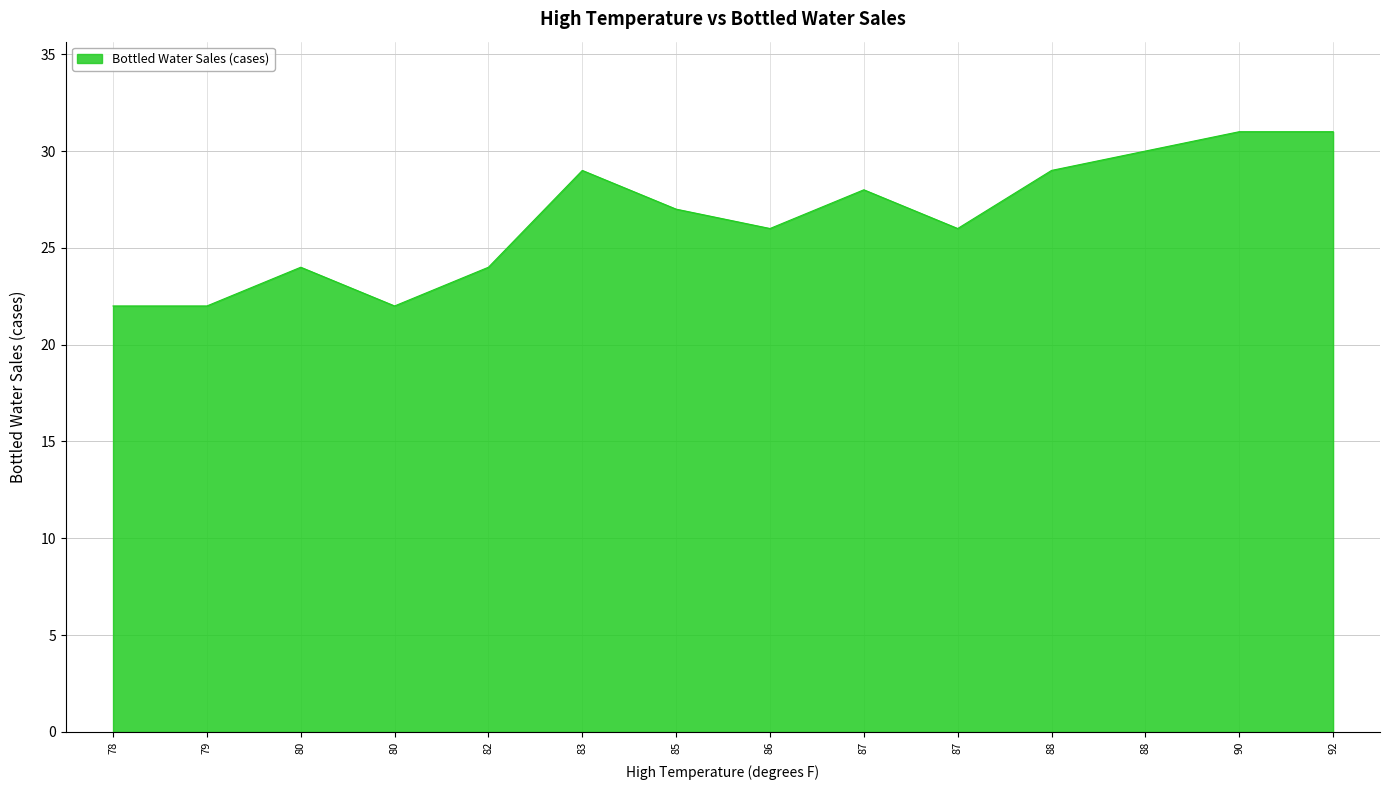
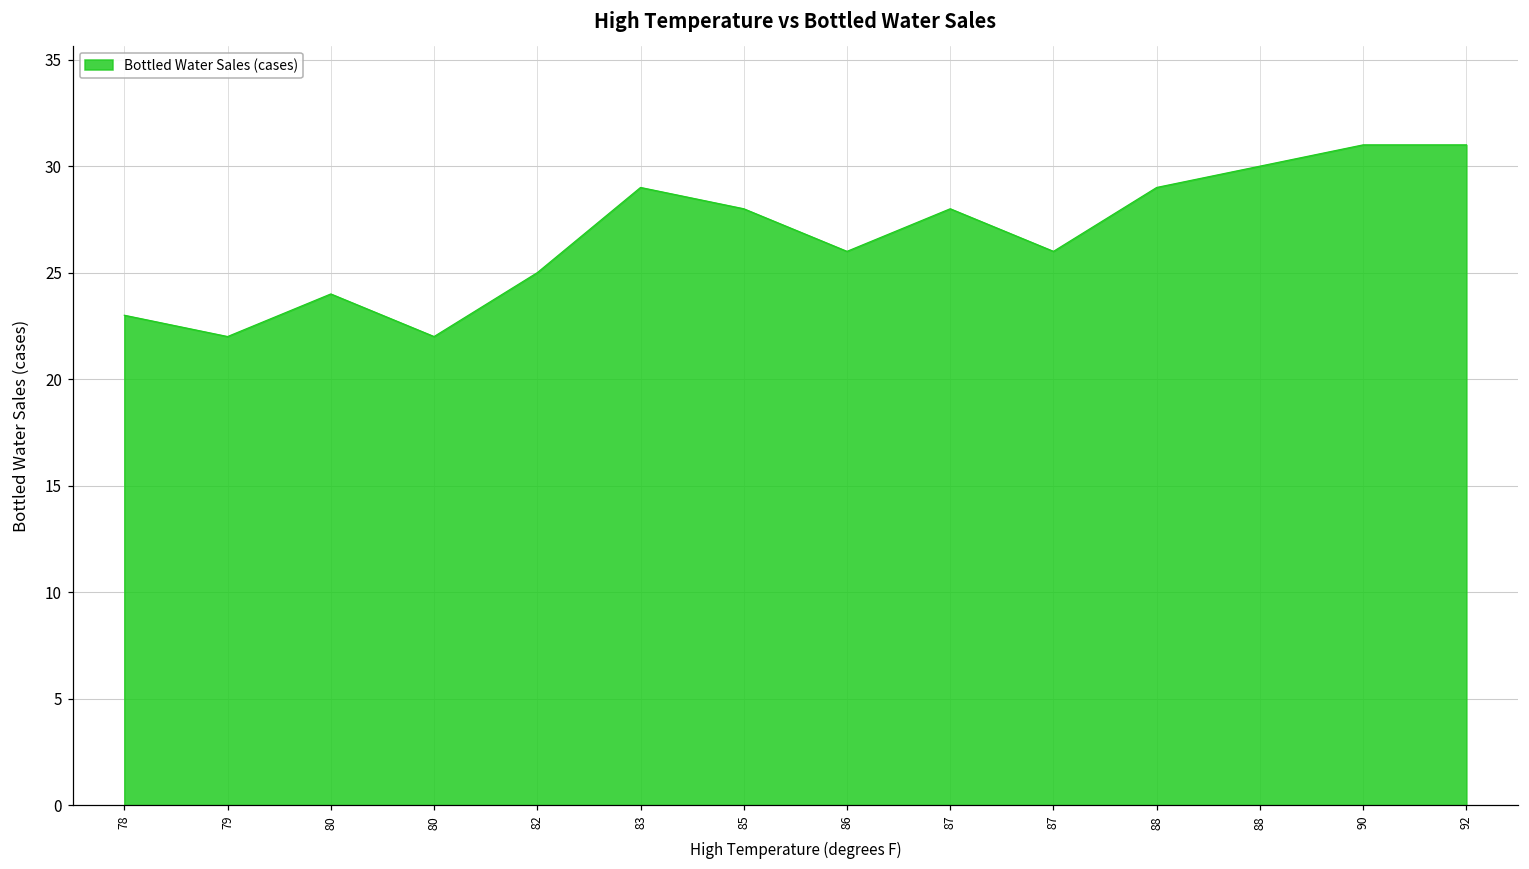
  {
-   "78": 22,
+   "78": 23,
    "79": 22,
-   "82": 24,
+   "82": 25,
    "83": 29,
-   "85": 27,
+   "85": 28,
    "86": 26,
    "90": 31,
    "92": 31
  }
